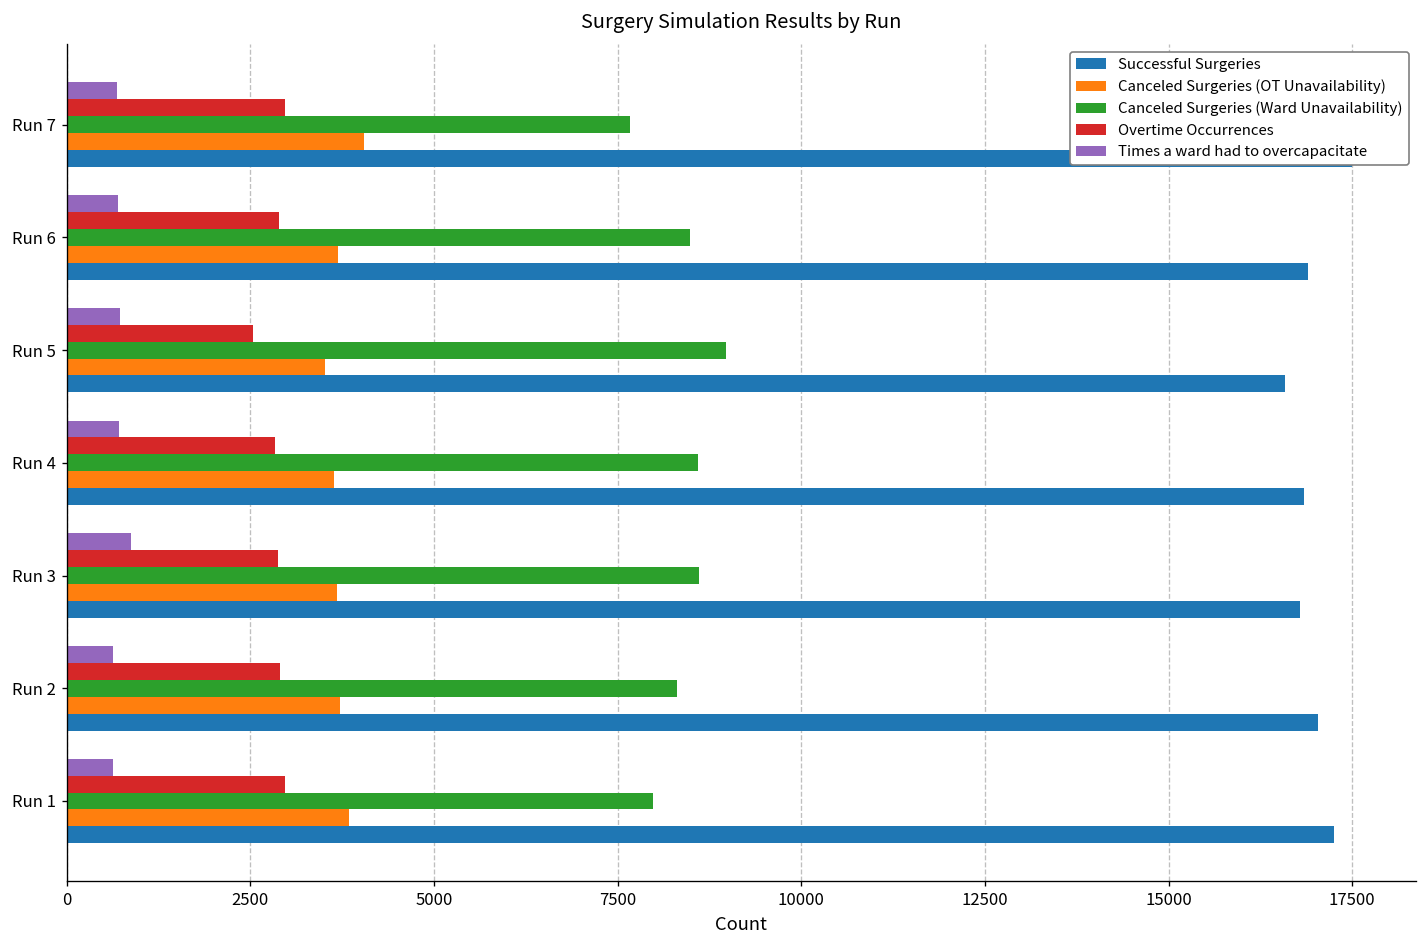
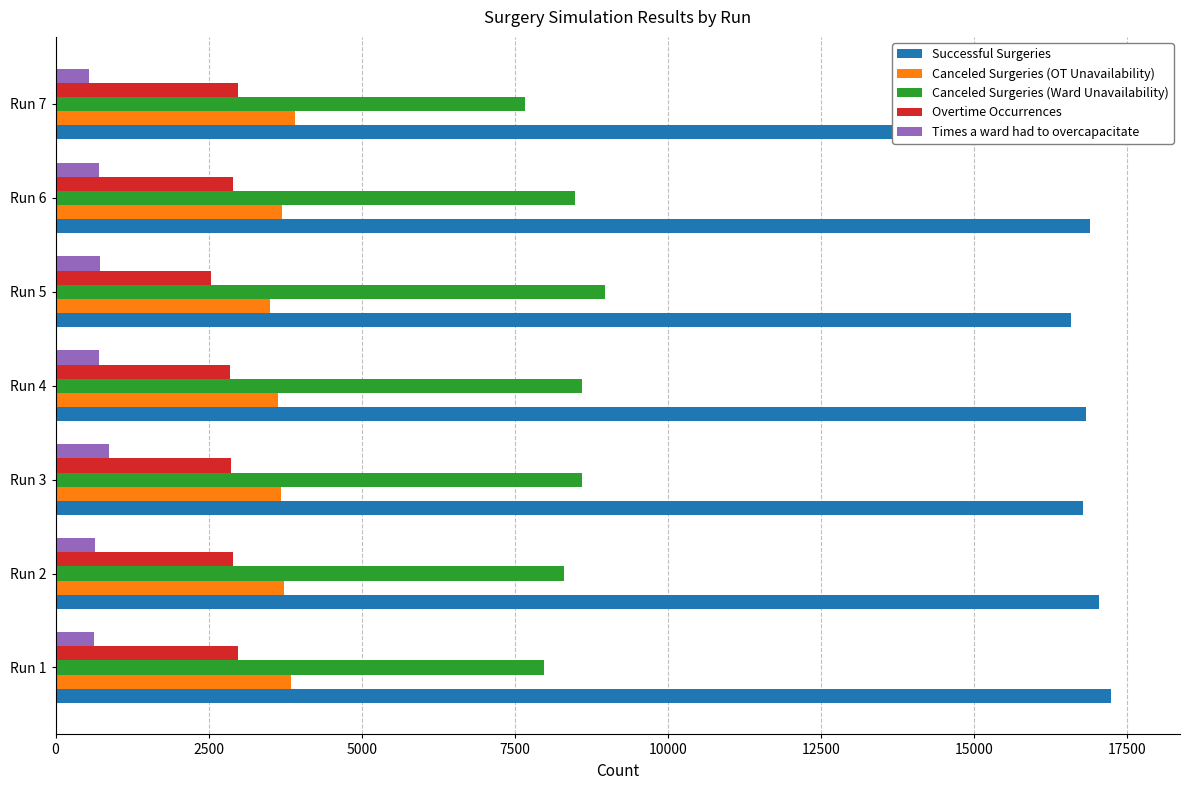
  {
    "Successful Surgeries": {
      "Run 6": 16900,
      "Run 5": 16600,
      "Run 4": 16800,
      "Run 3": 16800,
      "Run 2": 17000,
      "Run 1": 17200
    },
    "Canceled Surgeries (OT Unavailability)": {
-     "Run 7": 4000,
+     "Run 7": 3900,
      "Run 6": 3700,
      "Run 5": 3500,
      "Run 4": 3600,
      "Run 3": 3700,
      "Run 2": 3700,
      "Run 1": 3800
    },
    "Canceled Surgeries (Ward Unavailability)": {
      "Run 7": 7700,
      "Run 6": 8500,
      "Run 5": 9000,
      "Run 4": 8600,
      "Run 3": 8600,
      "Run 2": 8300,
      "Run 1": 8000
    },
    "Overtime Occurrences": {
      "Run 7": 3000,
      "Run 6": 2900,
      "Run 5": 2500,
      "Run 4": 2800,
      "Run 3": 2900,
      "Run 2": 2900,
      "Run 1": 3000
    },
    "Times a ward had to overcapacitate": {
-     "Run 7": 700,
+     "Run 7": 500,
      "Run 6": 700,
      "Run 5": 700,
      "Run 4": 700,
      "Run 3": 900,
      "Run 2": 600,
      "Run 1": 600
    }
  }
